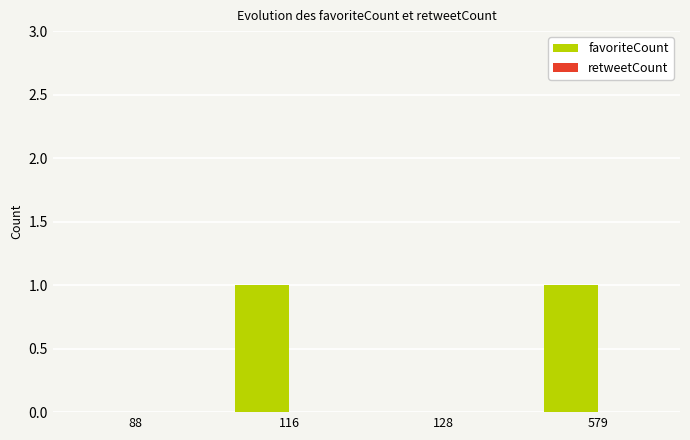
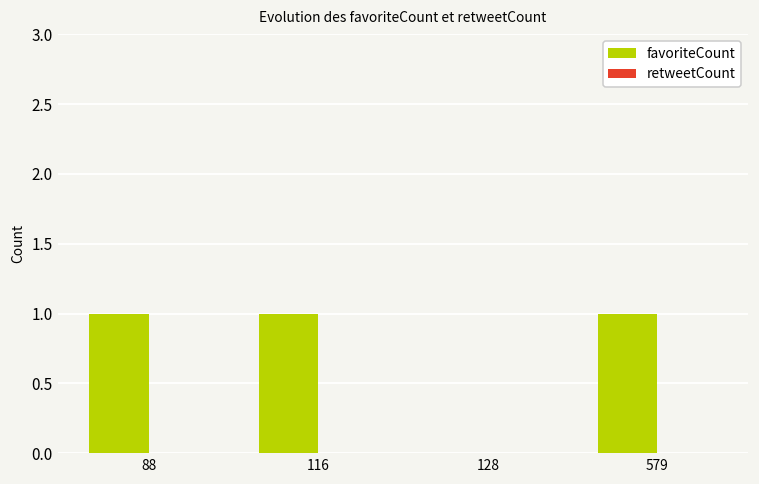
  {
    "favoriteCount": {
-     "88": 0,
+     "88": 1,
      "116": 1,
      "128": 0,
      "579": 1
    },
    "retweetCount": {
      "88": 0,
      "116": 0,
      "128": 0,
      "579": 0
    }
  }
